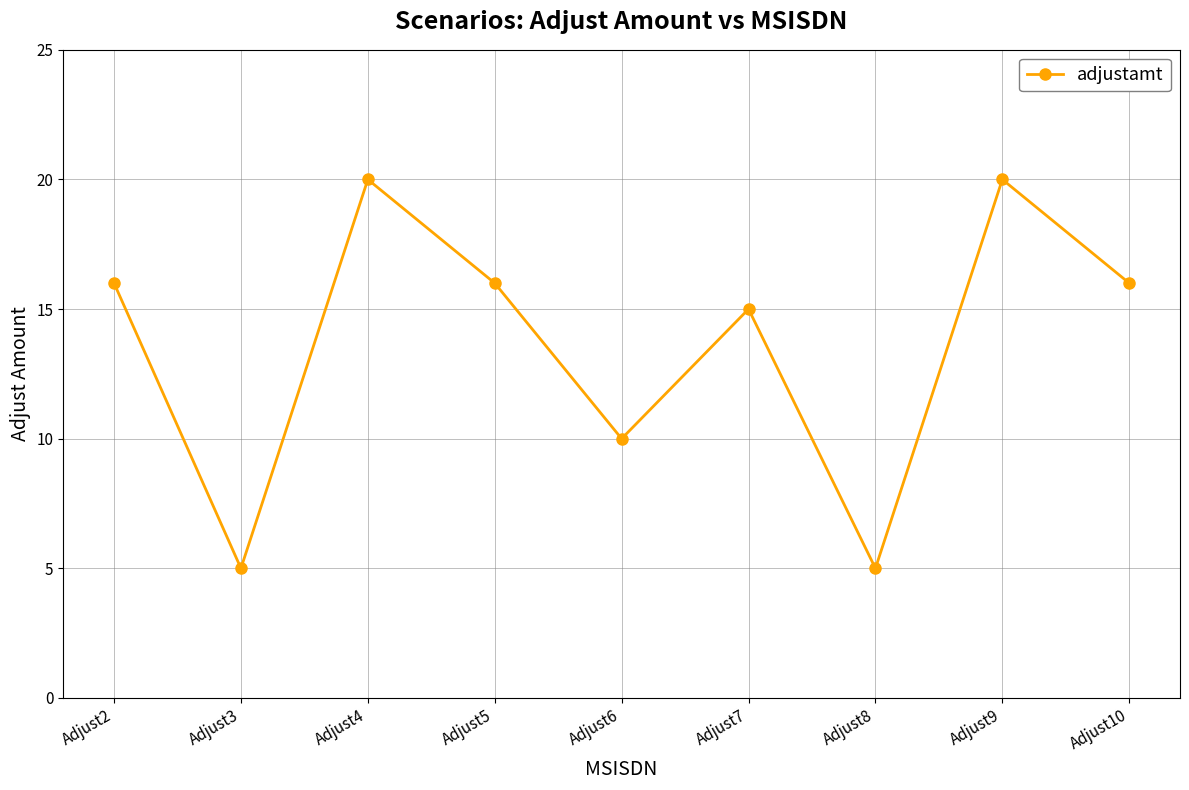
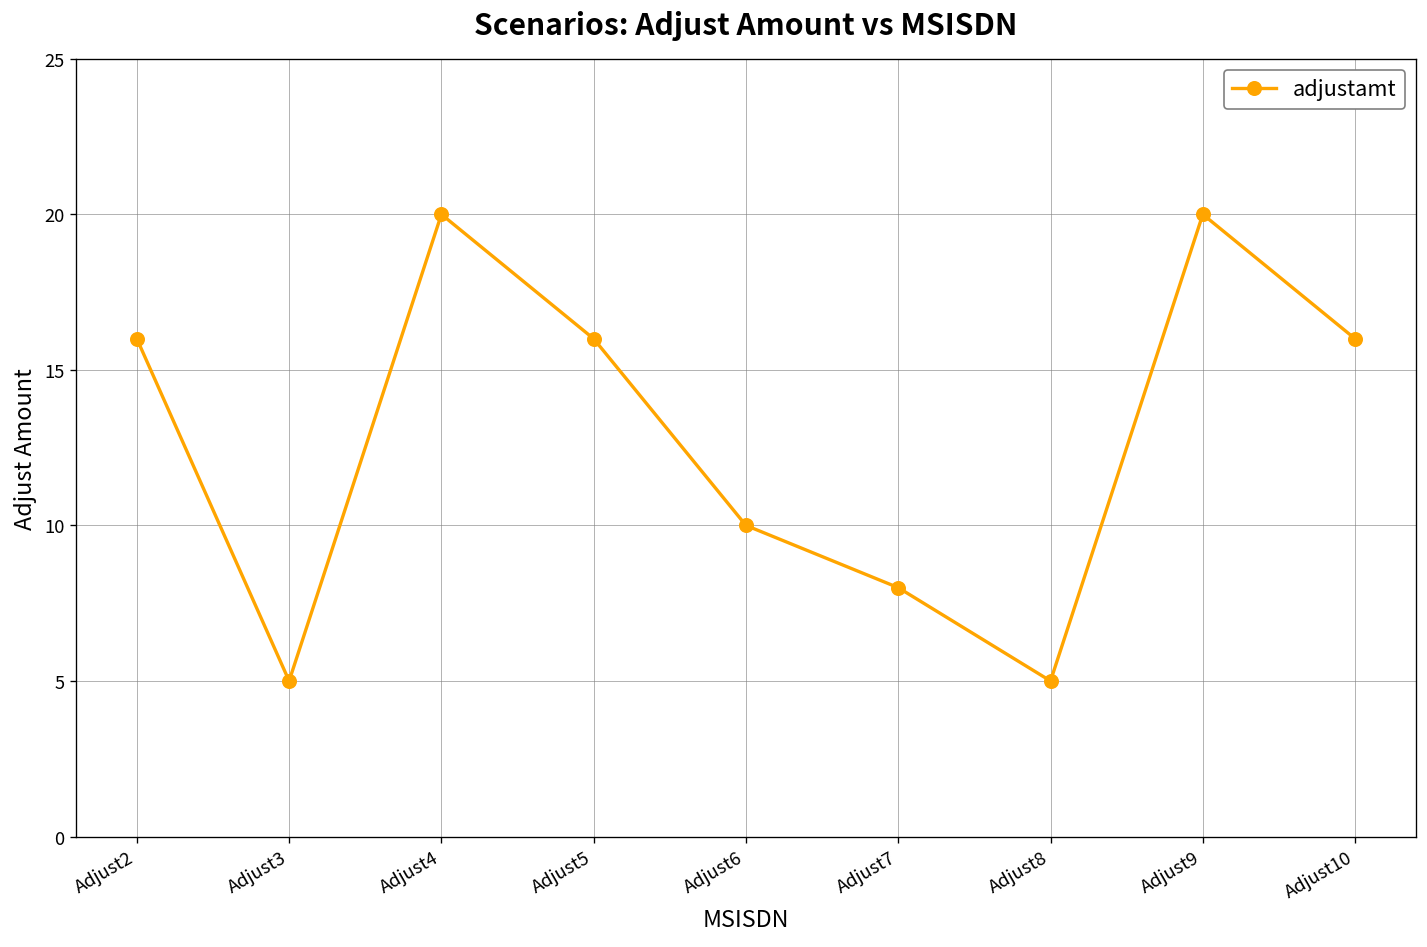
  {
    "Adjust2": 16,
    "Adjust3": 5,
    "Adjust4": 20,
    "Adjust5": 16,
    "Adjust6": 10,
-   "Adjust7": 15,
+   "Adjust7": 8,
    "Adjust8": 5,
    "Adjust9": 20,
    "Adjust10": 16
  }
